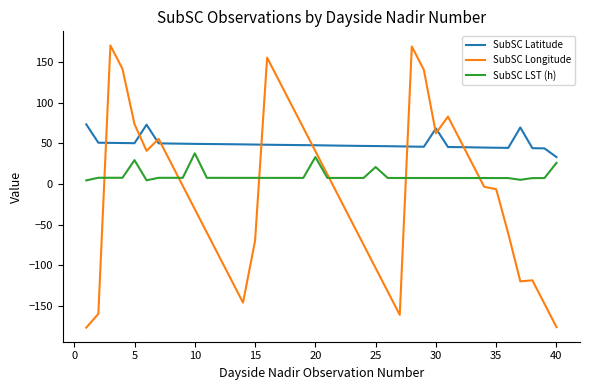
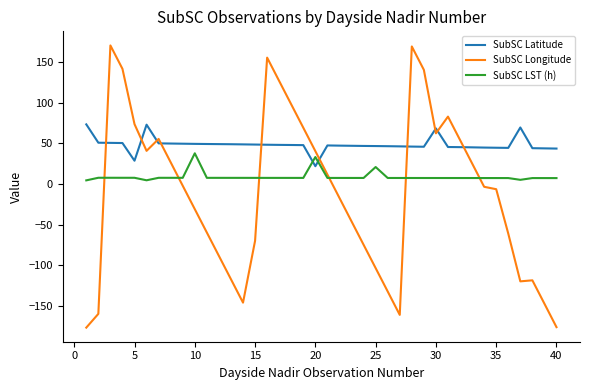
  {
    "SubSC Latitude": {
-     "5": 50,
+     "5": 30,
      "10": 50,
      "15": 50,
-     "20": 50,
+     "20": 20,
      "25": 50,
      "30": 70,
      "35": 40,
-     "40": 30
+     "40": 40
    },
    "SubSC Longitude": {
      "5": 70,
      "10": -30,
      "15": -70,
      "20": 40,
      "25": -100,
      "30": 60,
      "35": -10,
      "40": -180
    },
    "SubSC LST (h)": {
-     "5": 30,
+     "5": 10,
      "10": 40,
      "15": 10,
      "20": 30,
      "25": 20,
      "30": 10,
      "35": 10,
-     "40": 30
+     "40": 10
    }
  }
